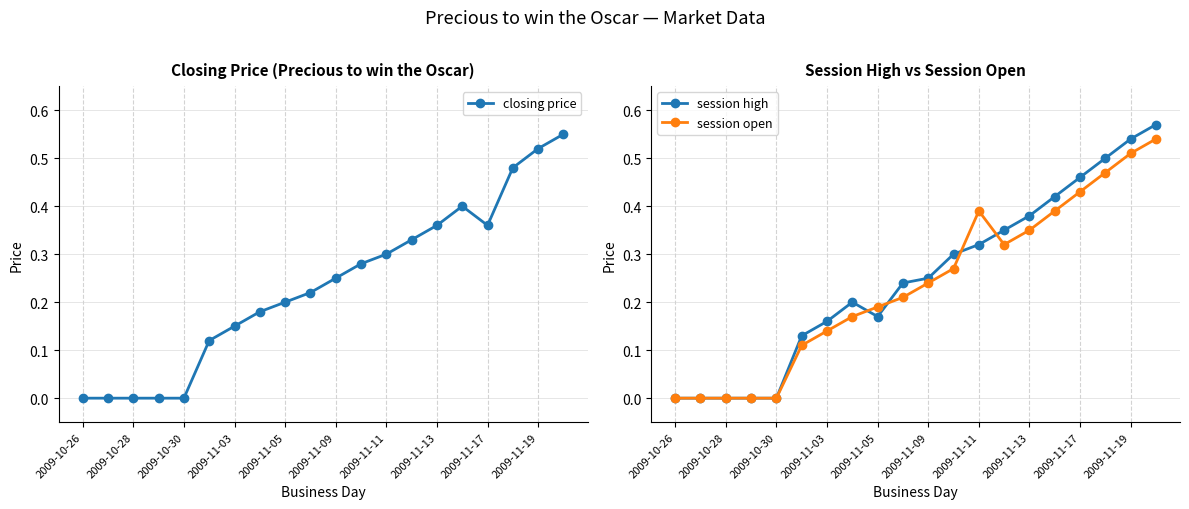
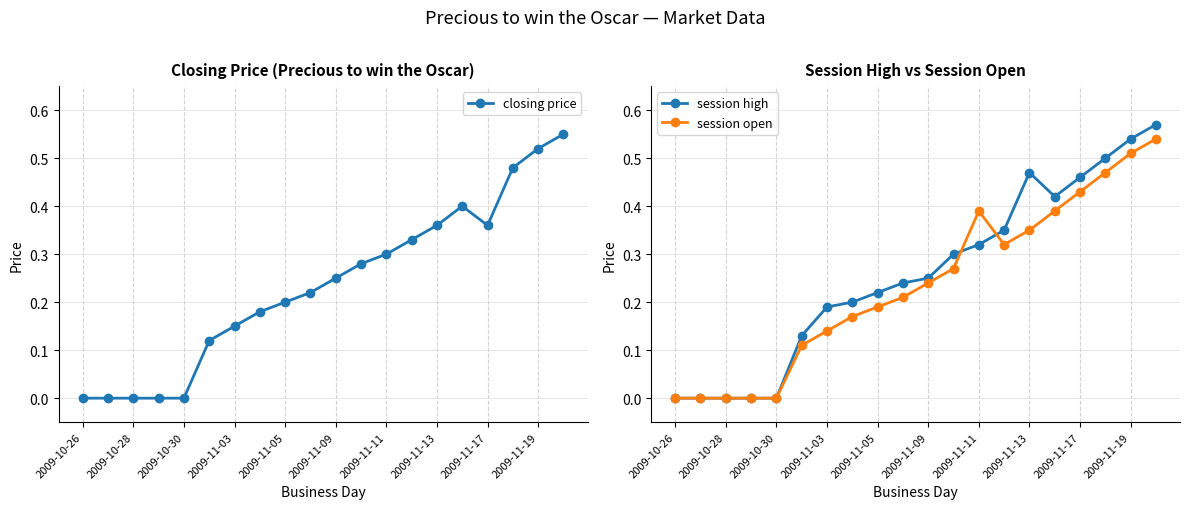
  {
    "Closing Price (Precious to win the Oscar)": {
      "2009-10-26": 0.00,
      "2009-10-28": 0.00,
      "2009-10-30": 0.00,
      "2009-11-03": 0.15,
      "2009-11-05": 0.20,
      "2009-11-09": 0.25,
      "2009-11-11": 0.30,
      "2009-11-13": 0.36,
      "2009-11-17": 0.36,
      "2009-11-19": 0.52
    },
    "Session High vs Session Open": {
      "session high": {
-       "2009-11-03": 0.16,
-       "2009-11-05": 0.17,
+       "2009-11-03": 0.19,
+       "2009-11-05": 0.22,
        "2009-11-09": 0.25,
        "2009-11-11": 0.32,
-       "2009-11-13": 0.38,
+       "2009-11-13": 0.47,
        "2009-11-17": 0.46,
        "2009-11-19": 0.54
      },
      "session open": {
        "2009-11-03": 0.14,
        "2009-11-05": 0.19,
        "2009-11-09": 0.24,
        "2009-11-11": 0.39,
        "2009-11-13": 0.35,
        "2009-11-17": 0.43,
        "2009-11-19": 0.51
      }
    }
  }
